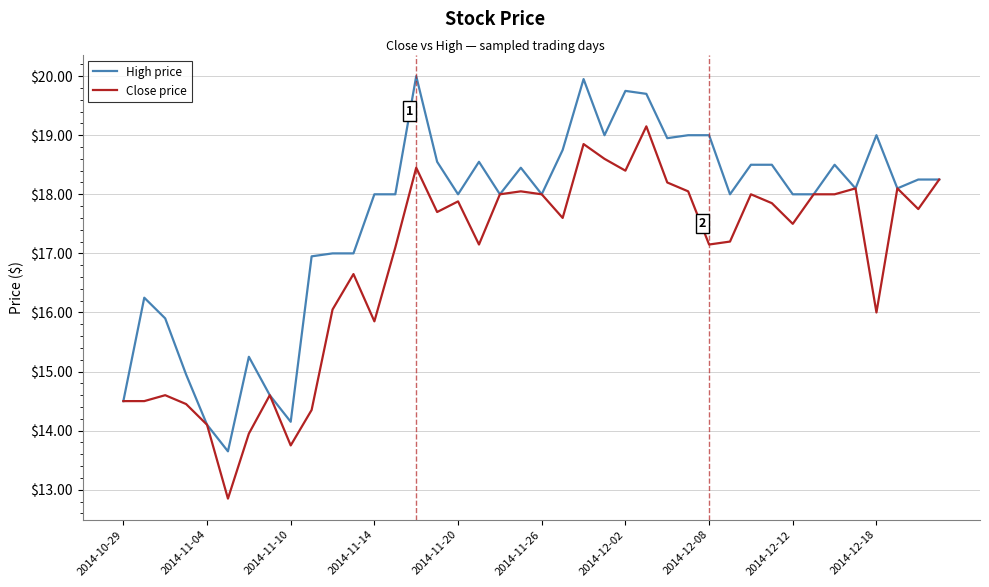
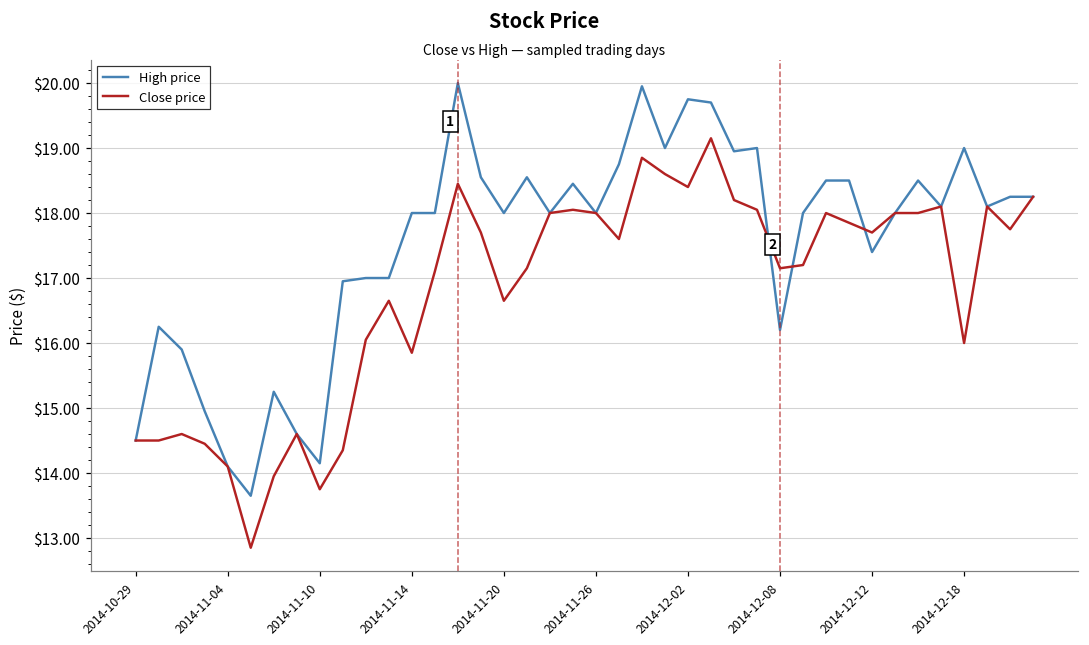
  {
    "High price": {
      "2014-11-10": "$14.2",
      "2014-11-14": "$18.0",
      "2014-11-20": "$18.0",
      "2014-12-02": "$19.8",
-     "2014-12-08": "$19.0",
-     "2014-12-12": "$18.0",
+     "2014-12-08": "$16.2",
+     "2014-12-12": "$17.4",
      "2014-12-18": "$19.0"
    },
    "Close price": {
      "2014-11-10": "$13.8",
      "2014-11-14": "$15.9",
-     "2014-11-20": "$17.9",
+     "2014-11-20": "$16.7",
      "2014-12-02": "$18.4",
-     "2014-12-12": "$17.5",
+     "2014-12-12": "$17.7",
      "2014-12-18": "$16.0"
    }
  }
